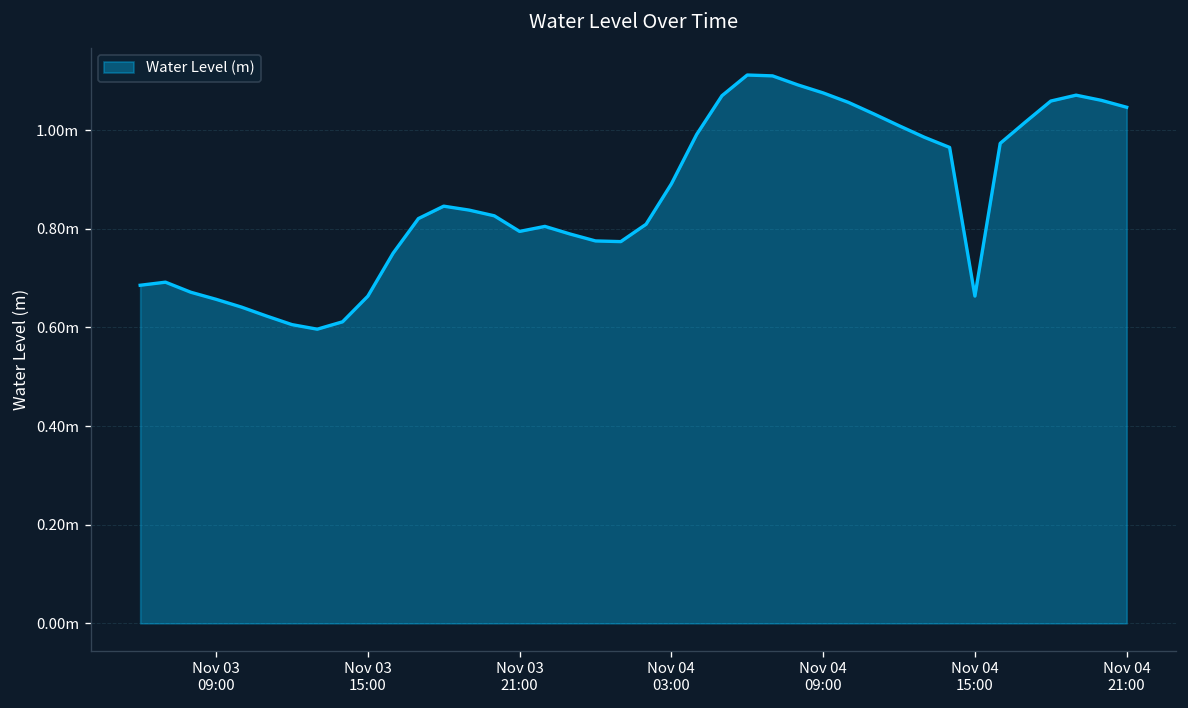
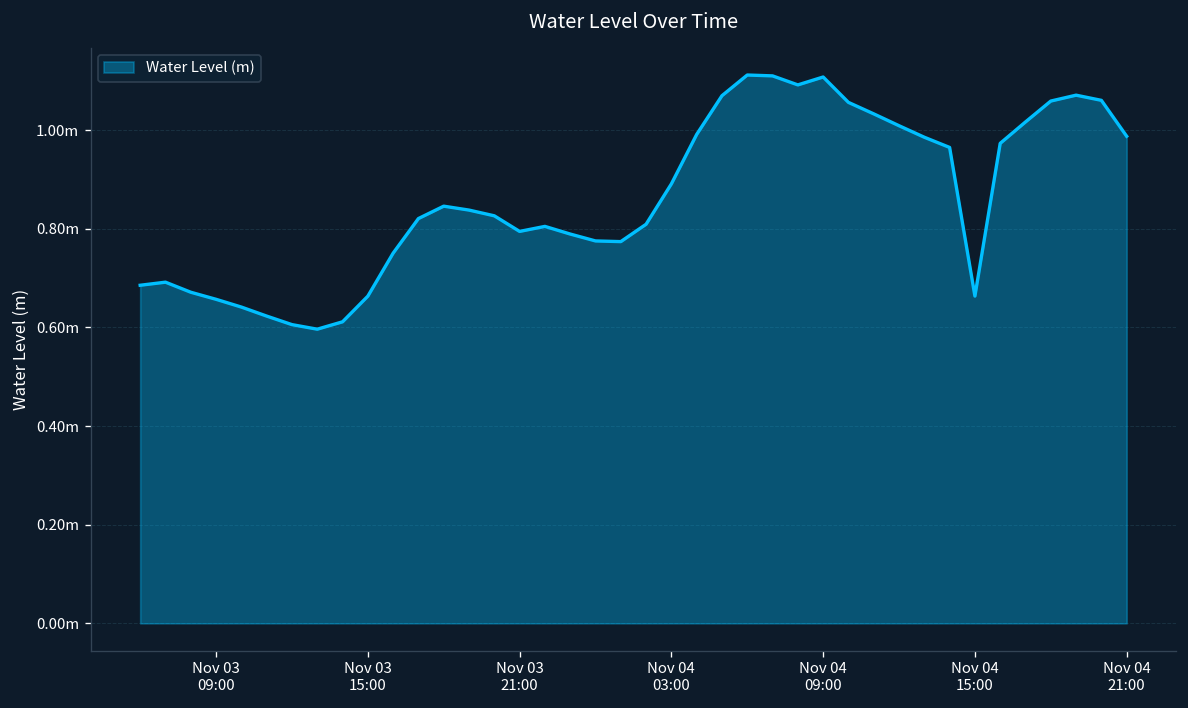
  {
    "Nov 03 09:00": "0.66m",
    "Nov 03 15:00": "0.66m",
    "Nov 03 21:00": "0.79m",
    "Nov 04 03:00": "0.89m",
-   "Nov 04 09:00": "1.08m",
+   "Nov 04 09:00": "1.11m",
    "Nov 04 15:00": "0.66m",
-   "Nov 04 21:00": "1.05m"
+   "Nov 04 21:00": "0.99m"
  }
